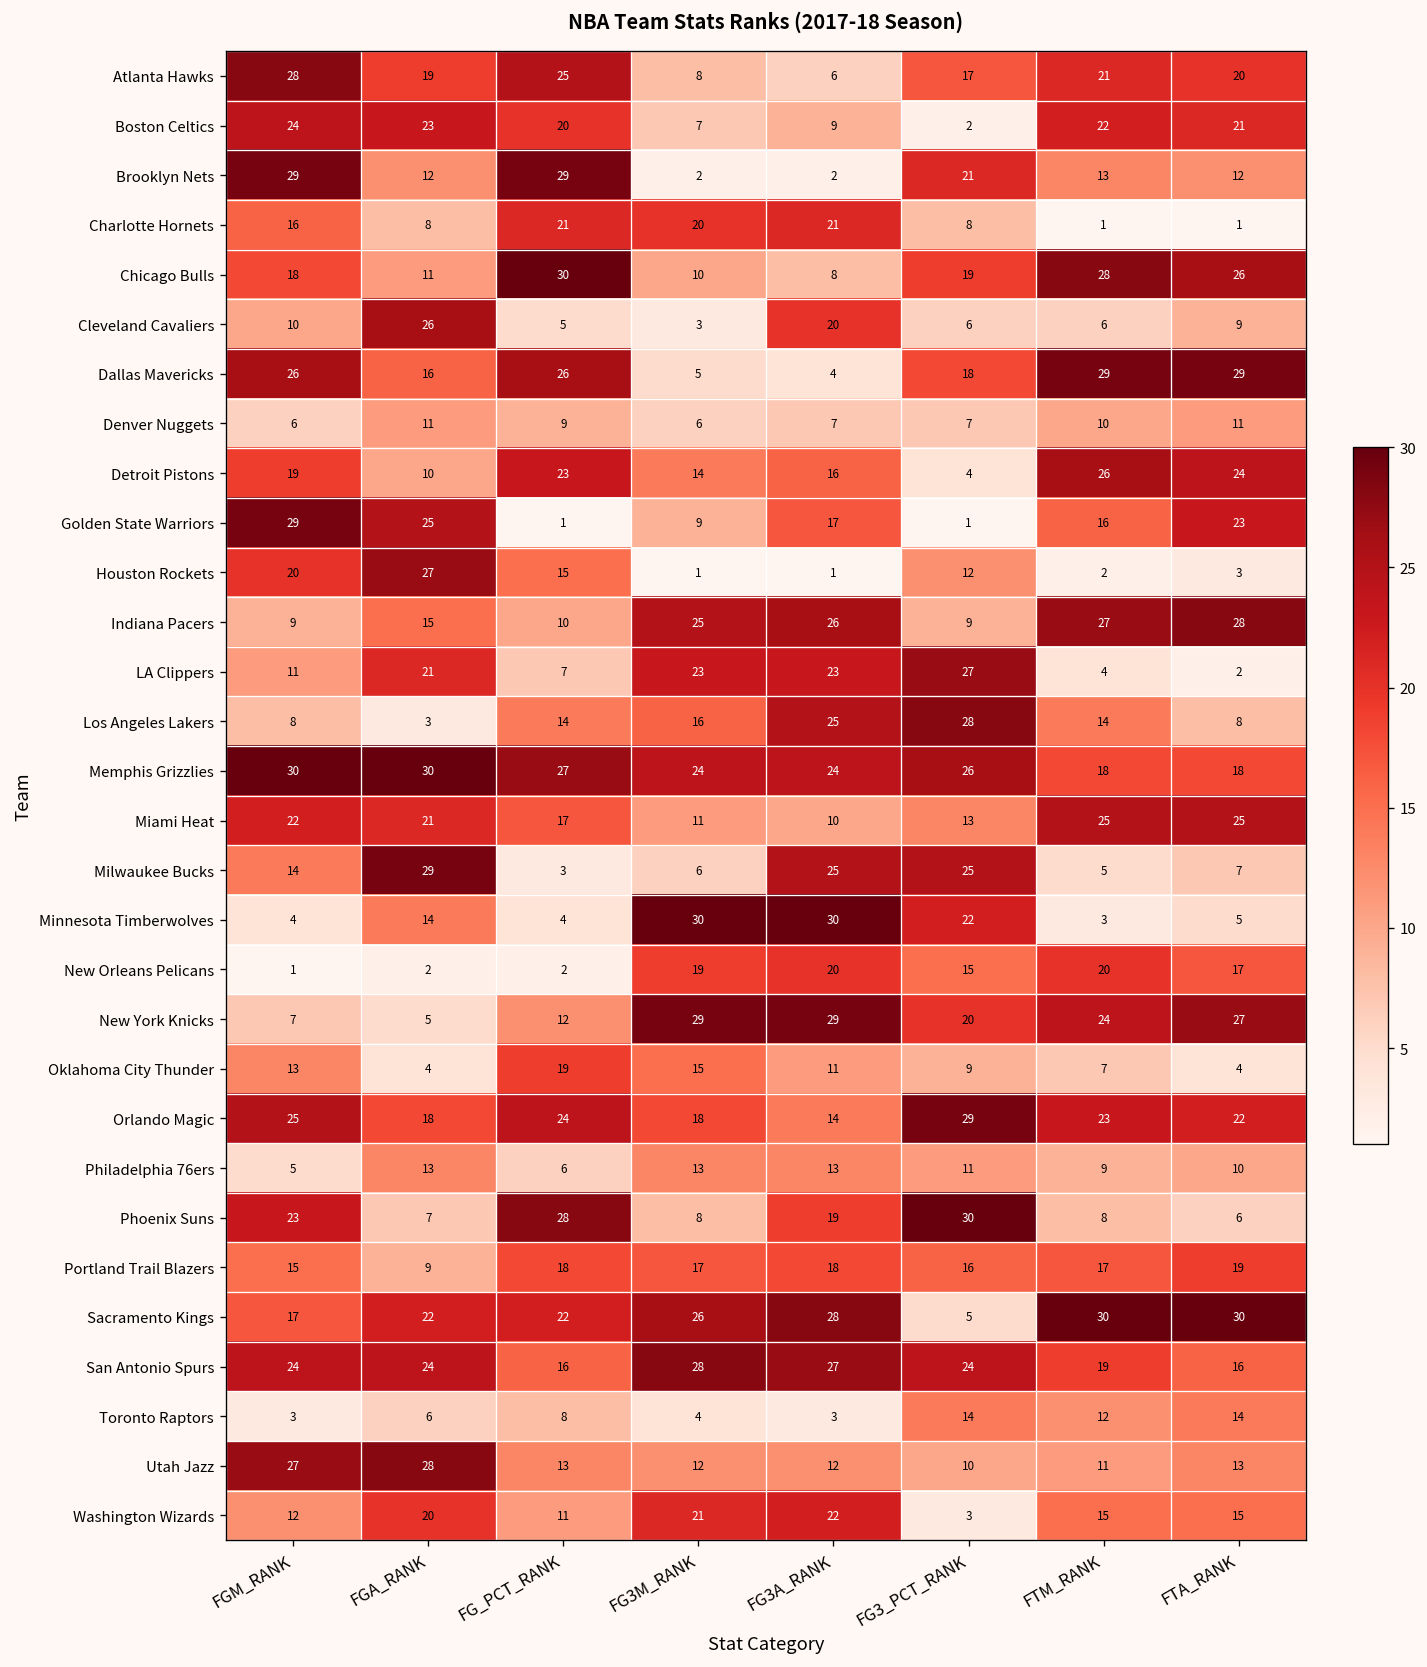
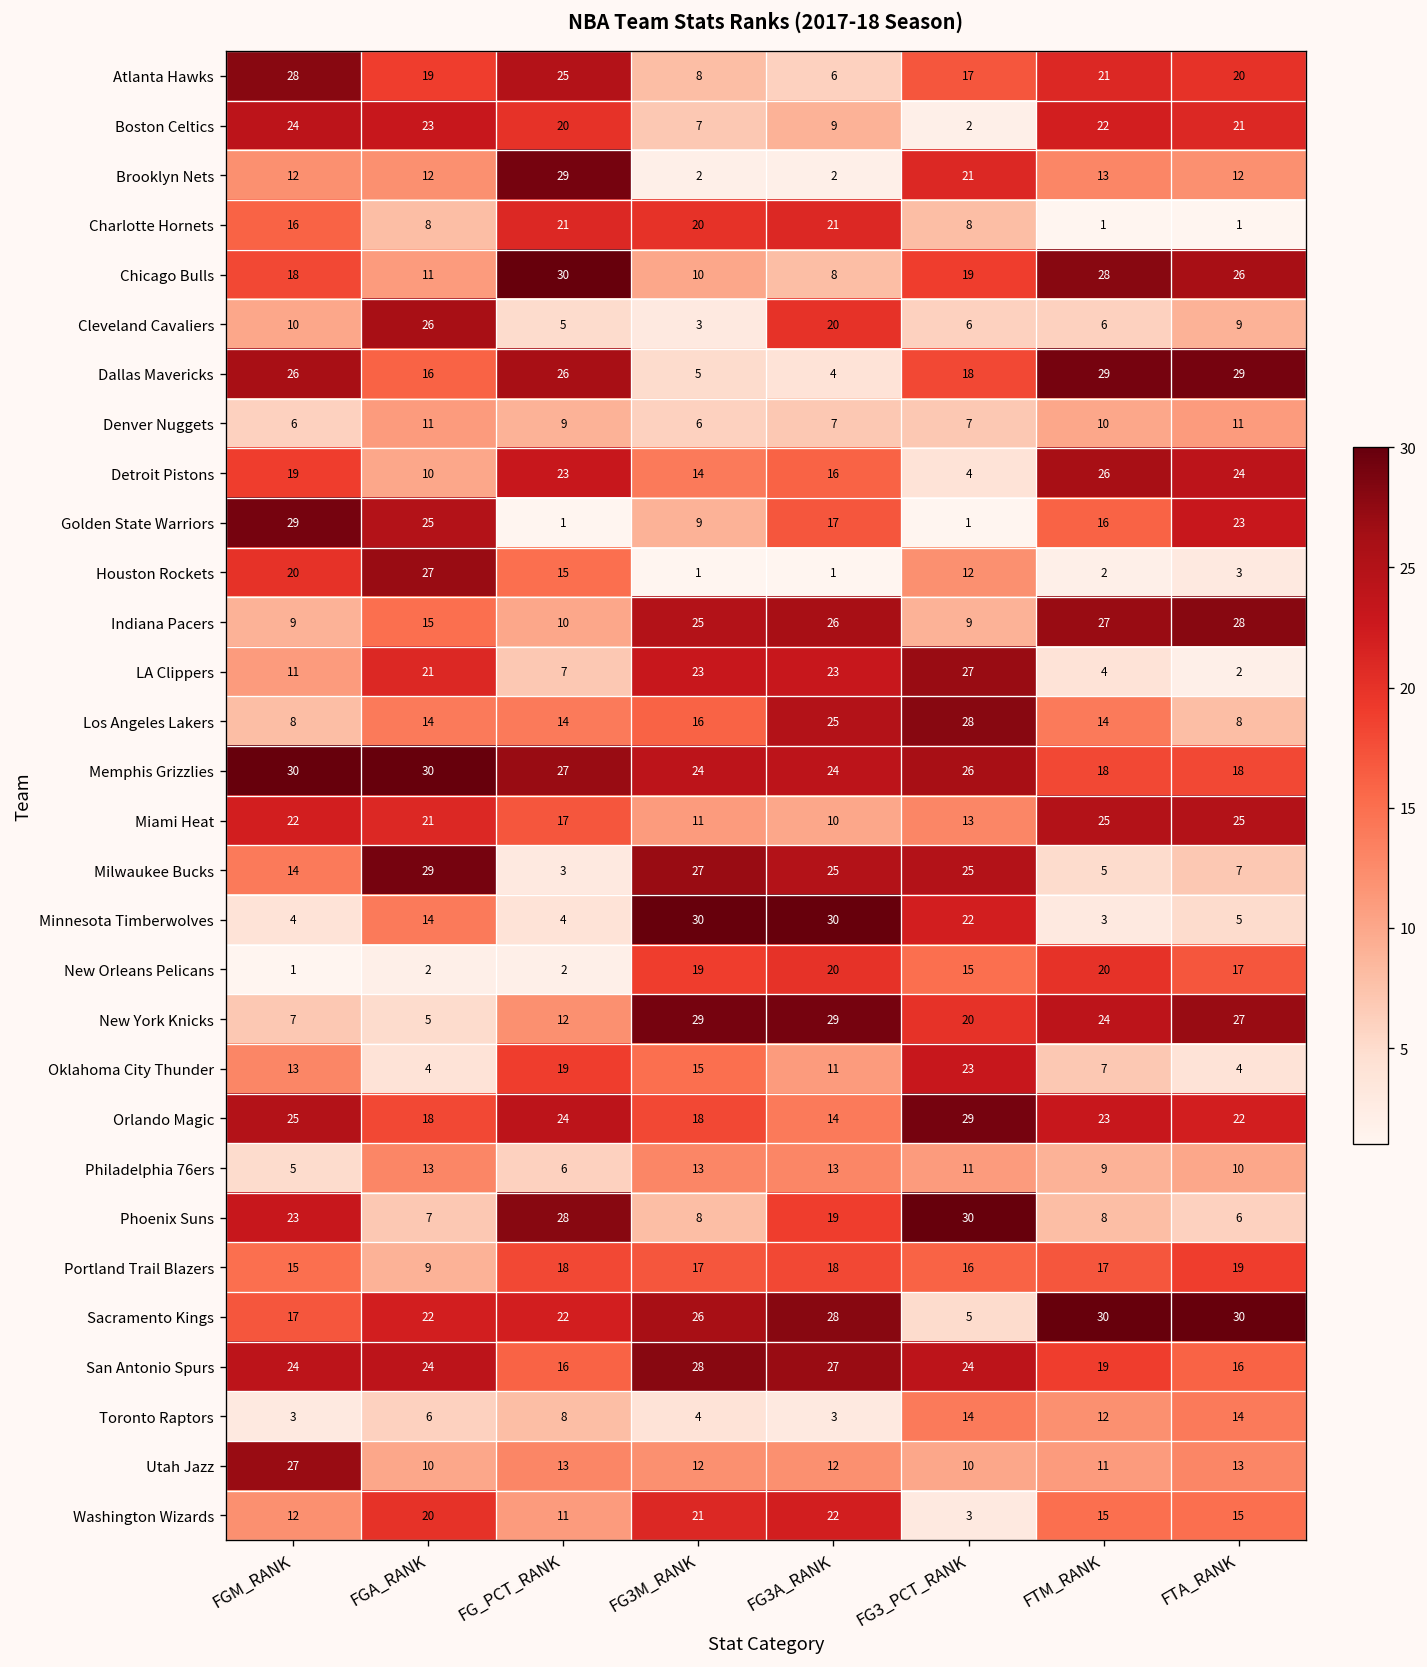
  {
    "Brooklyn Nets": {
-     "FGM_RANK": 29,
+     "FGM_RANK": 12,
      "FGA_RANK": 12,
      "FG_PCT_RANK": 29,
      "FG3M_RANK": 2,
      "FG3A_RANK": 2,
      "FG3_PCT_RANK": 21,
      "FTM_RANK": 13,
      "FTA_RANK": 12
    },
    "Los Angeles Lakers": {
      "FGM_RANK": 8,
-     "FGA_RANK": 3,
+     "FGA_RANK": 14,
      "FG_PCT_RANK": 14,
      "FG3M_RANK": 16,
      "FG3A_RANK": 25,
      "FG3_PCT_RANK": 28,
      "FTM_RANK": 14,
      "FTA_RANK": 8
    },
    "Milwaukee Bucks": {
      "FGM_RANK": 14,
      "FGA_RANK": 29,
      "FG_PCT_RANK": 3,
-     "FG3M_RANK": 6,
+     "FG3M_RANK": 27,
      "FG3A_RANK": 25,
      "FG3_PCT_RANK": 25,
      "FTM_RANK": 5,
      "FTA_RANK": 7
    },
    "Oklahoma City Thunder": {
      "FGM_RANK": 13,
      "FGA_RANK": 4,
      "FG_PCT_RANK": 19,
      "FG3M_RANK": 15,
      "FG3A_RANK": 11,
-     "FG3_PCT_RANK": 9,
+     "FG3_PCT_RANK": 23,
      "FTM_RANK": 7,
      "FTA_RANK": 4
    },
    "Utah Jazz": {
      "FGM_RANK": 27,
-     "FGA_RANK": 28,
+     "FGA_RANK": 10,
      "FG_PCT_RANK": 13,
      "FG3M_RANK": 12,
      "FG3A_RANK": 12,
      "FG3_PCT_RANK": 10,
      "FTM_RANK": 11,
      "FTA_RANK": 13
    }
  }
